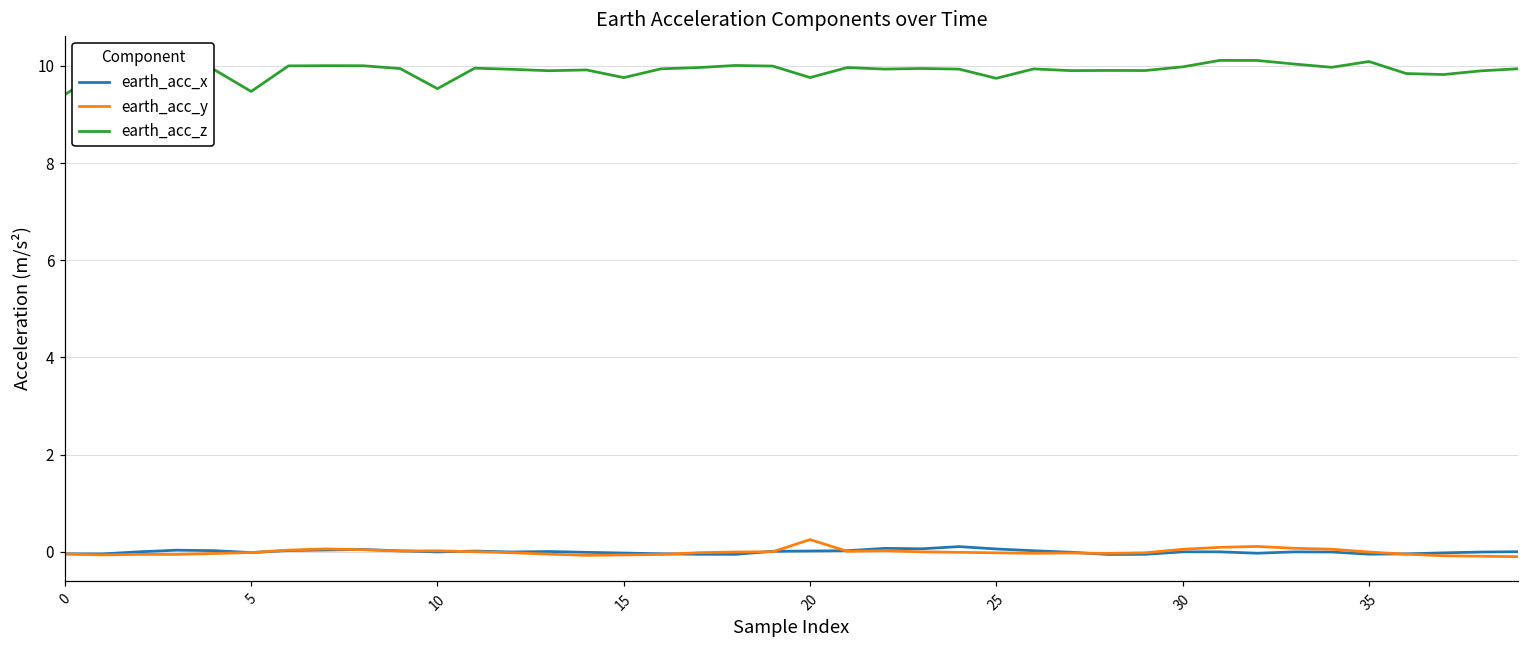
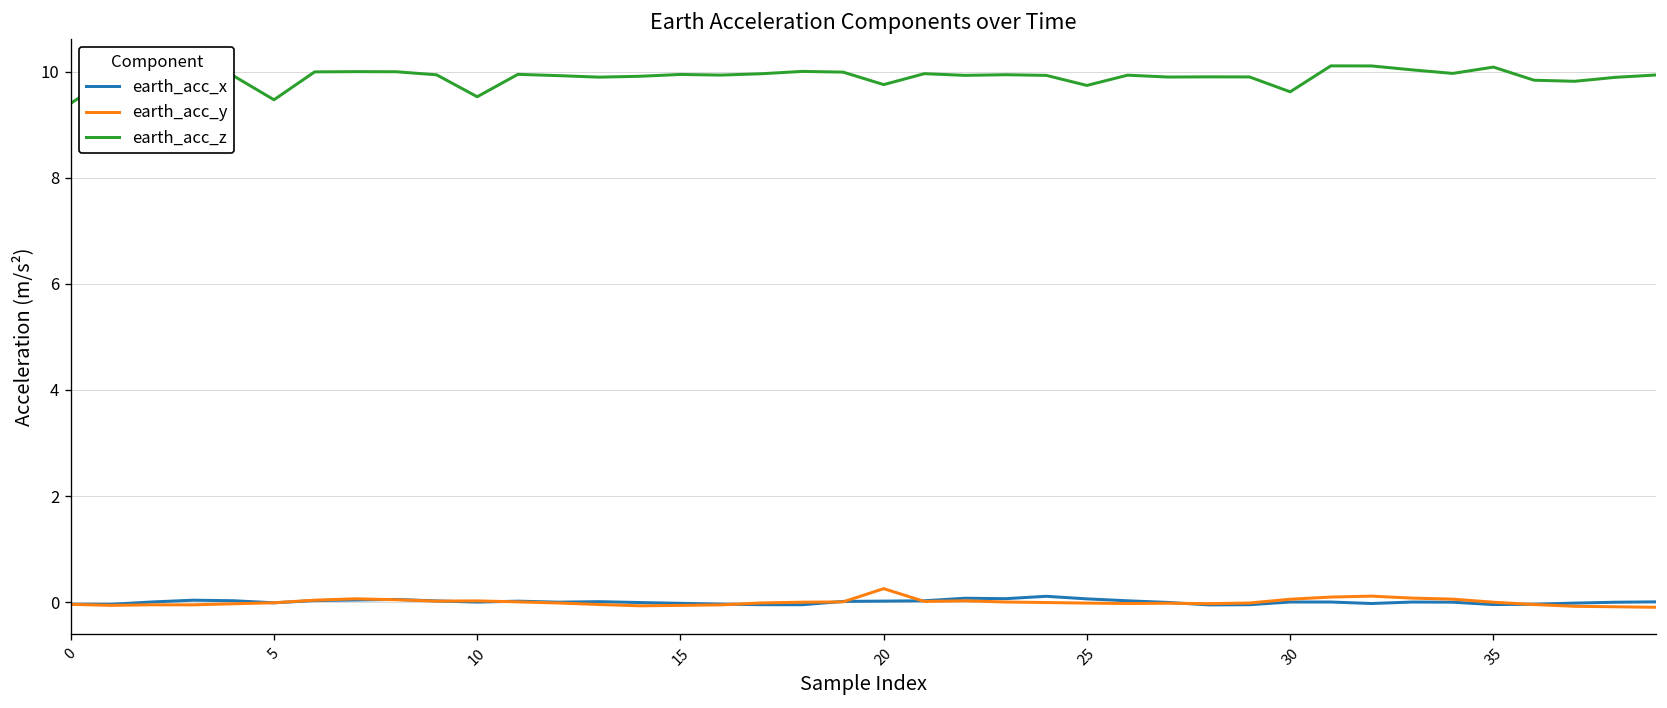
  {
    "earth_acc_x": {
      "20": 0.0,
      "25": 0.1
    },
    "earth_acc_y": {
      "20": 0.3,
      "25": 0.0
    },
    "earth_acc_z": {
      "0": 9.4,
      "5": 9.5,
      "10": 9.5,
-     "15": 9.8,
+     "15": 10.0,
      "20": 9.8,
      "25": 9.7,
-     "30": 10.0,
+     "30": 9.6,
      "35": 10.1
    }
  }
